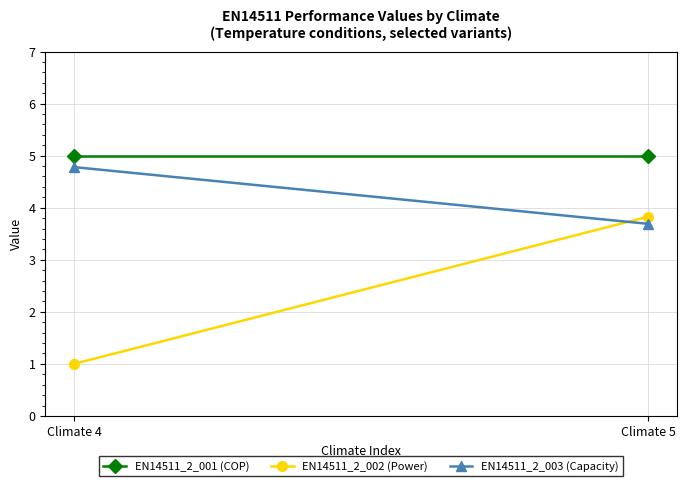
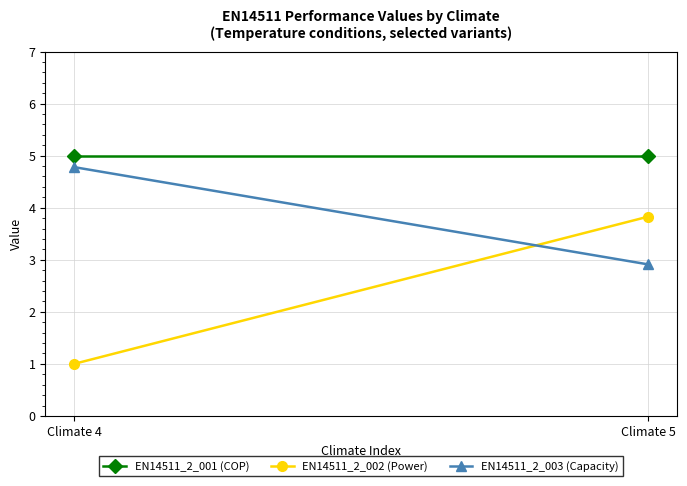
  {
    "EN14511_2_001 (COP)": {
      "Climate 4": 5.0,
      "Climate 5": 5.0
    },
    "EN14511_2_002 (Power)": {
      "Climate 4": 1.0,
      "Climate 5": 3.8
    },
    "EN14511_2_003 (Capacity)": {
      "Climate 4": 4.8,
-     "Climate 5": 3.7
+     "Climate 5": 2.9
    }
  }
